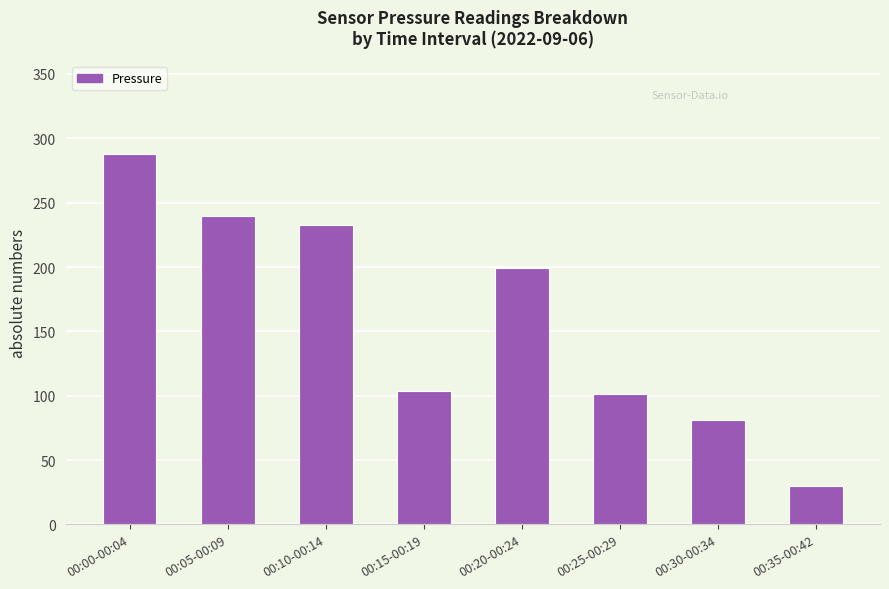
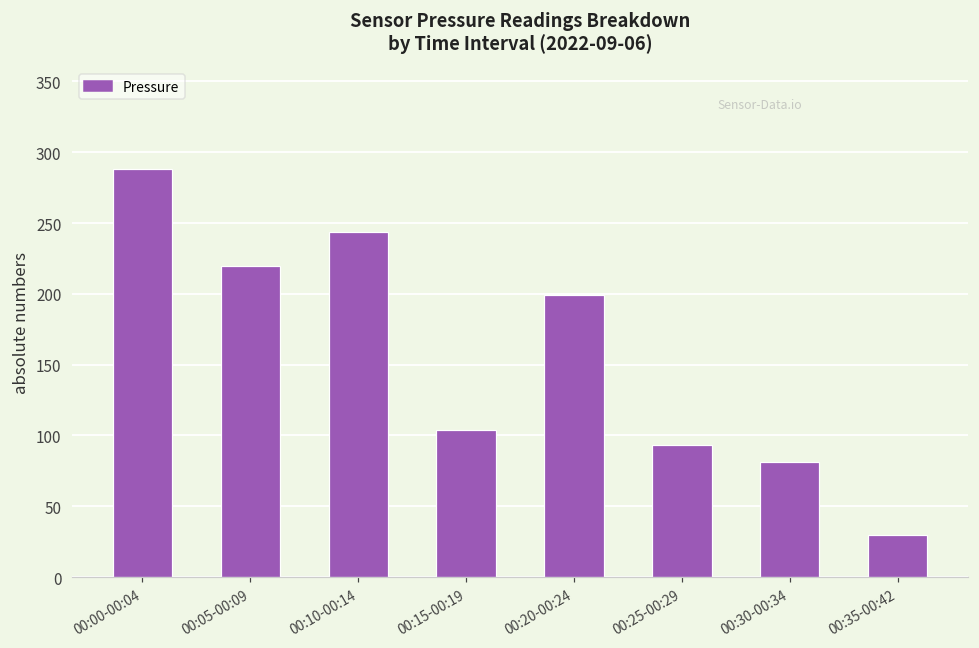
  {
    "00:00-00:04": 288,
-   "00:05-00:09": 240,
-   "00:10-00:14": 233,
+   "00:05-00:09": 220,
+   "00:10-00:14": 244,
    "00:15-00:19": 104,
    "00:20-00:24": 199,
-   "00:25-00:29": 101,
+   "00:25-00:29": 93,
    "00:30-00:34": 81,
    "00:35-00:42": 30
  }
